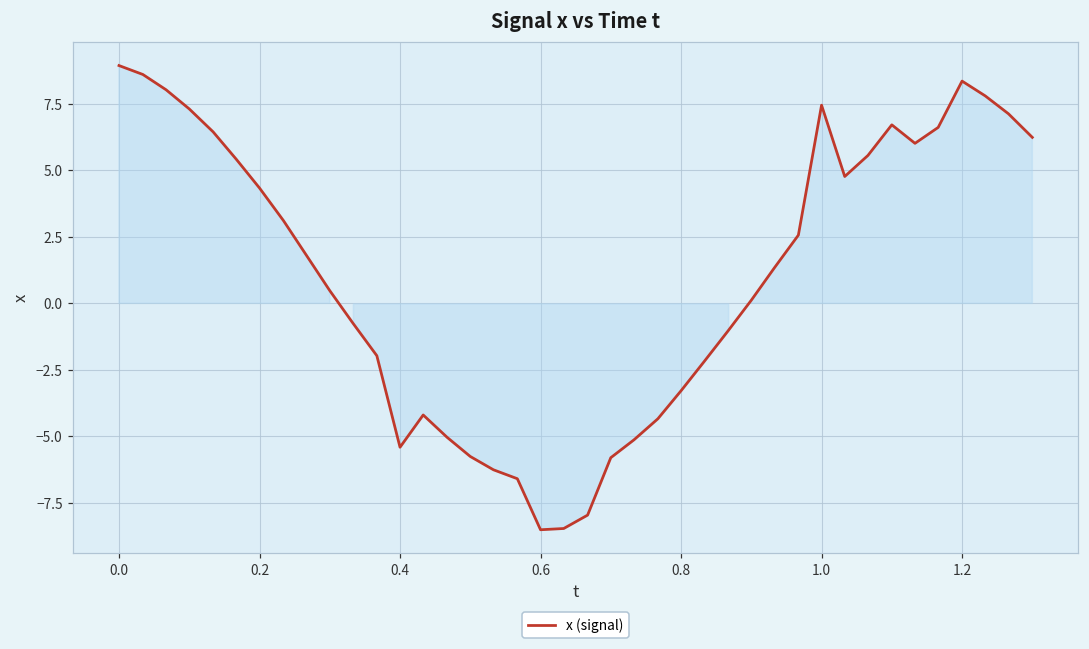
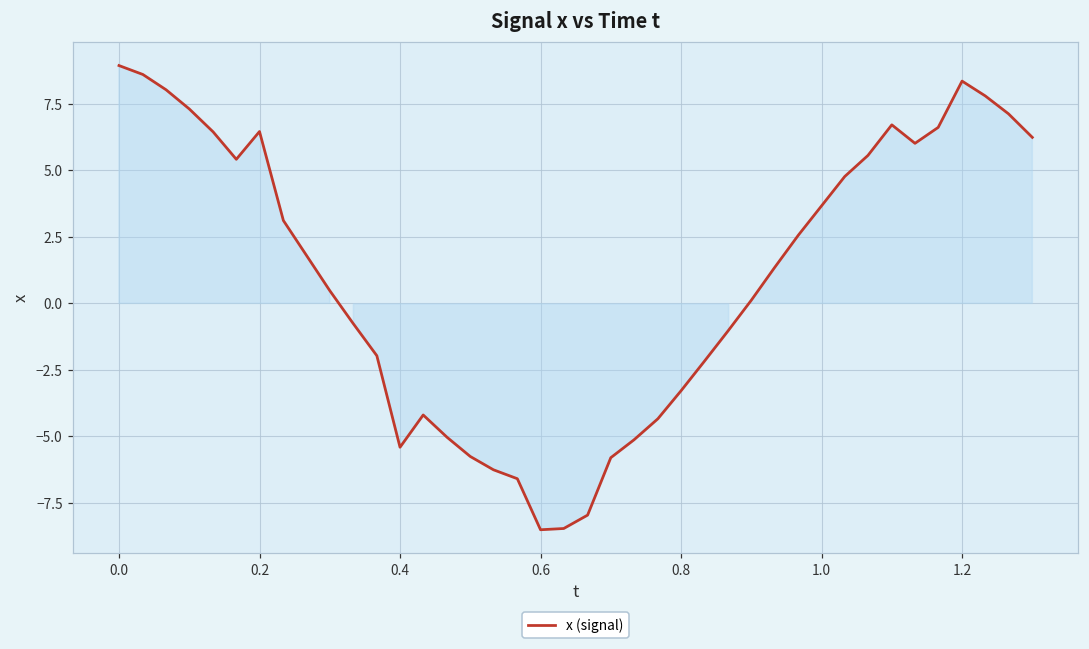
  {
    "x (signal)": {
      "0.0": 8.9,
-     "0.2": 4.3,
+     "0.2": 6.5,
      "0.4": -5.4,
      "0.6": -8.5,
      "0.8": -3.3,
-     "1.0": 7.5,
+     "1.0": 3.7,
      "1.2": 8.4
    }
  }
